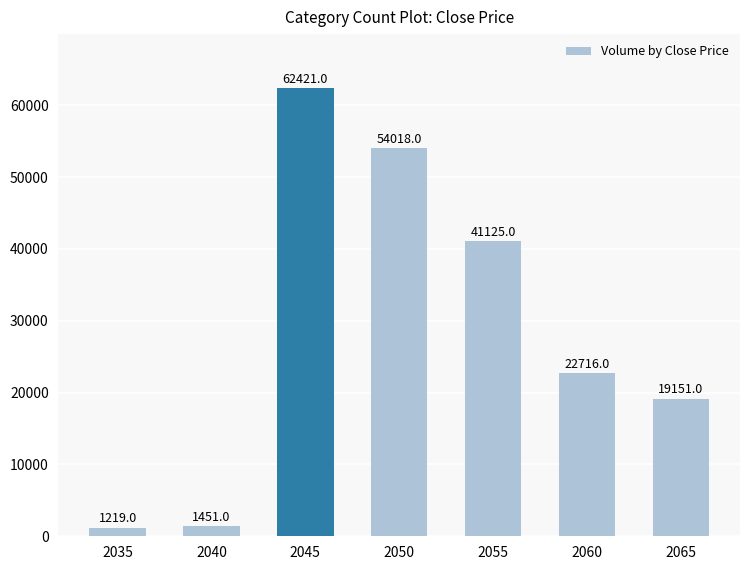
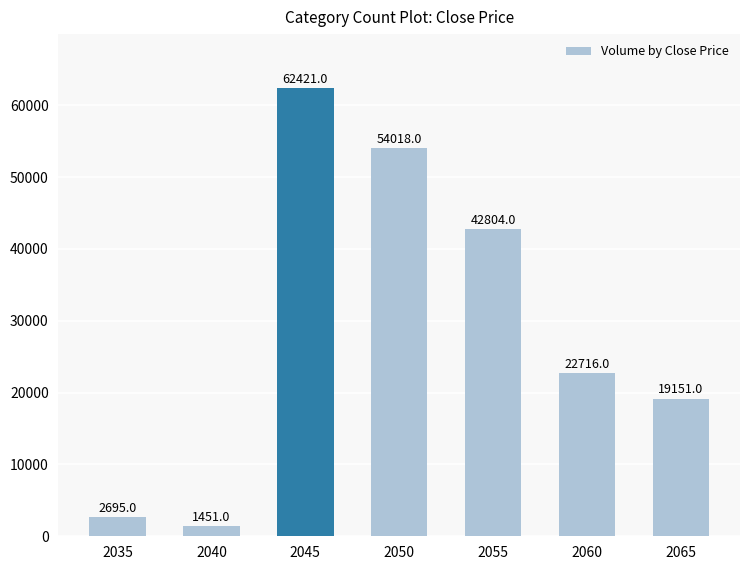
  {
-   "2035": 1219.0,
+   "2035": 2695.0,
    "2040": 1451.0,
    "2045": 62421.0,
    "2050": 54018.0,
-   "2055": 41125.0,
+   "2055": 42804.0,
    "2060": 22716.0,
    "2065": 19151.0
  }
